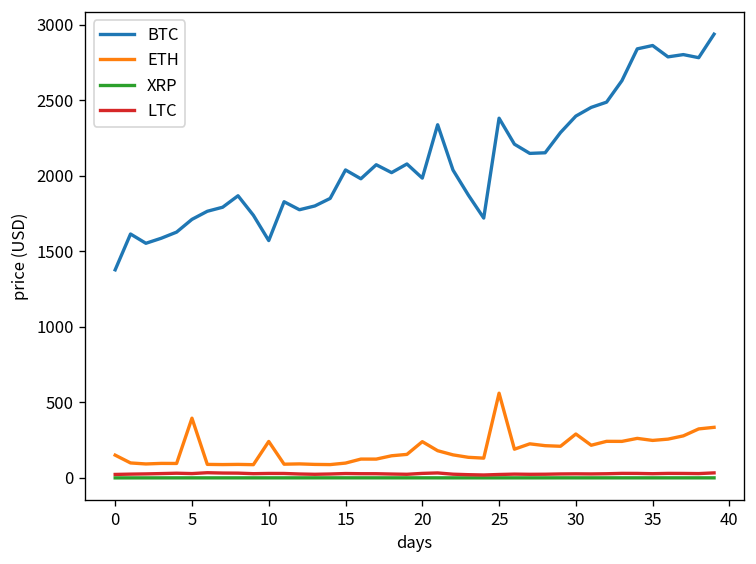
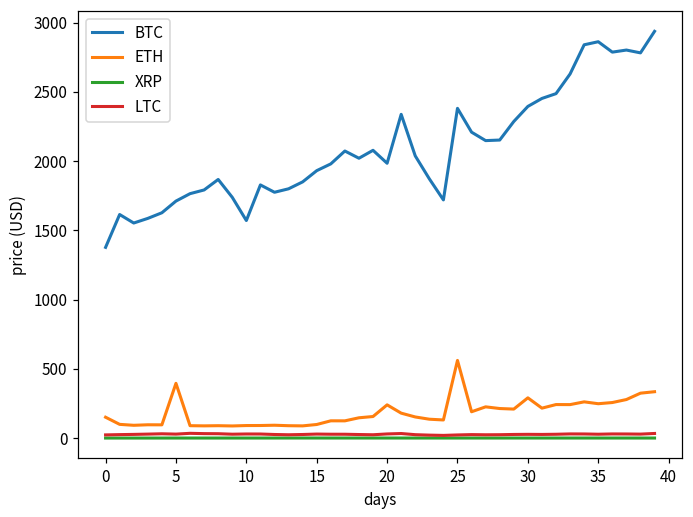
  {
    "BTC": {
      "0": 1380,
      "5": 1710,
      "10": 1570,
-     "15": 2040,
+     "15": 1930,
      "20": 1980,
      "25": 2380,
      "30": 2390,
      "35": 2860
    },
    "ETH": {
      "0": 150,
      "5": 400,
-     "10": 240,
+     "10": 90,
      "15": 100,
      "20": 240,
      "25": 560,
      "30": 290,
      "35": 250
    },
    "XRP": {
      "0": 0,
      "5": 0,
      "10": 0,
      "15": 0,
      "20": 0,
      "25": 0,
      "30": 0,
      "35": 0
    },
    "LTC": {
      "0": 20,
      "5": 30,
      "10": 30,
      "15": 30,
      "20": 30,
      "25": 20,
      "30": 30,
      "35": 30
    }
  }
